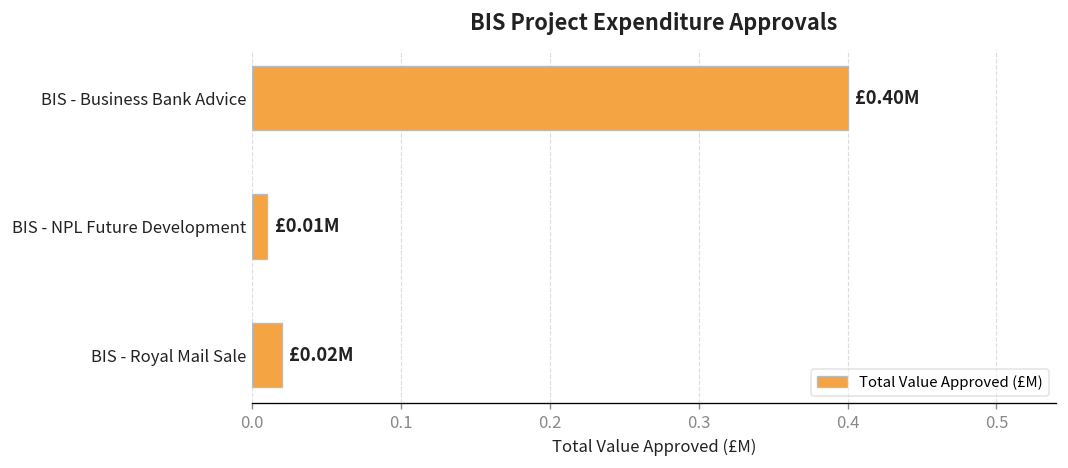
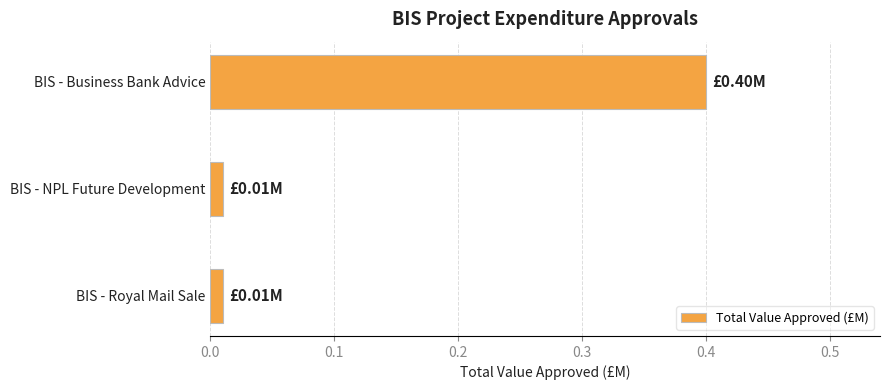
  {
    "BIS - Business Bank Advice": "£0.40M",
    "BIS - NPL Future Development": "£0.01M",
-   "BIS - Royal Mail Sale": "£0.02M"
+   "BIS - Royal Mail Sale": "£0.01M"
  }
